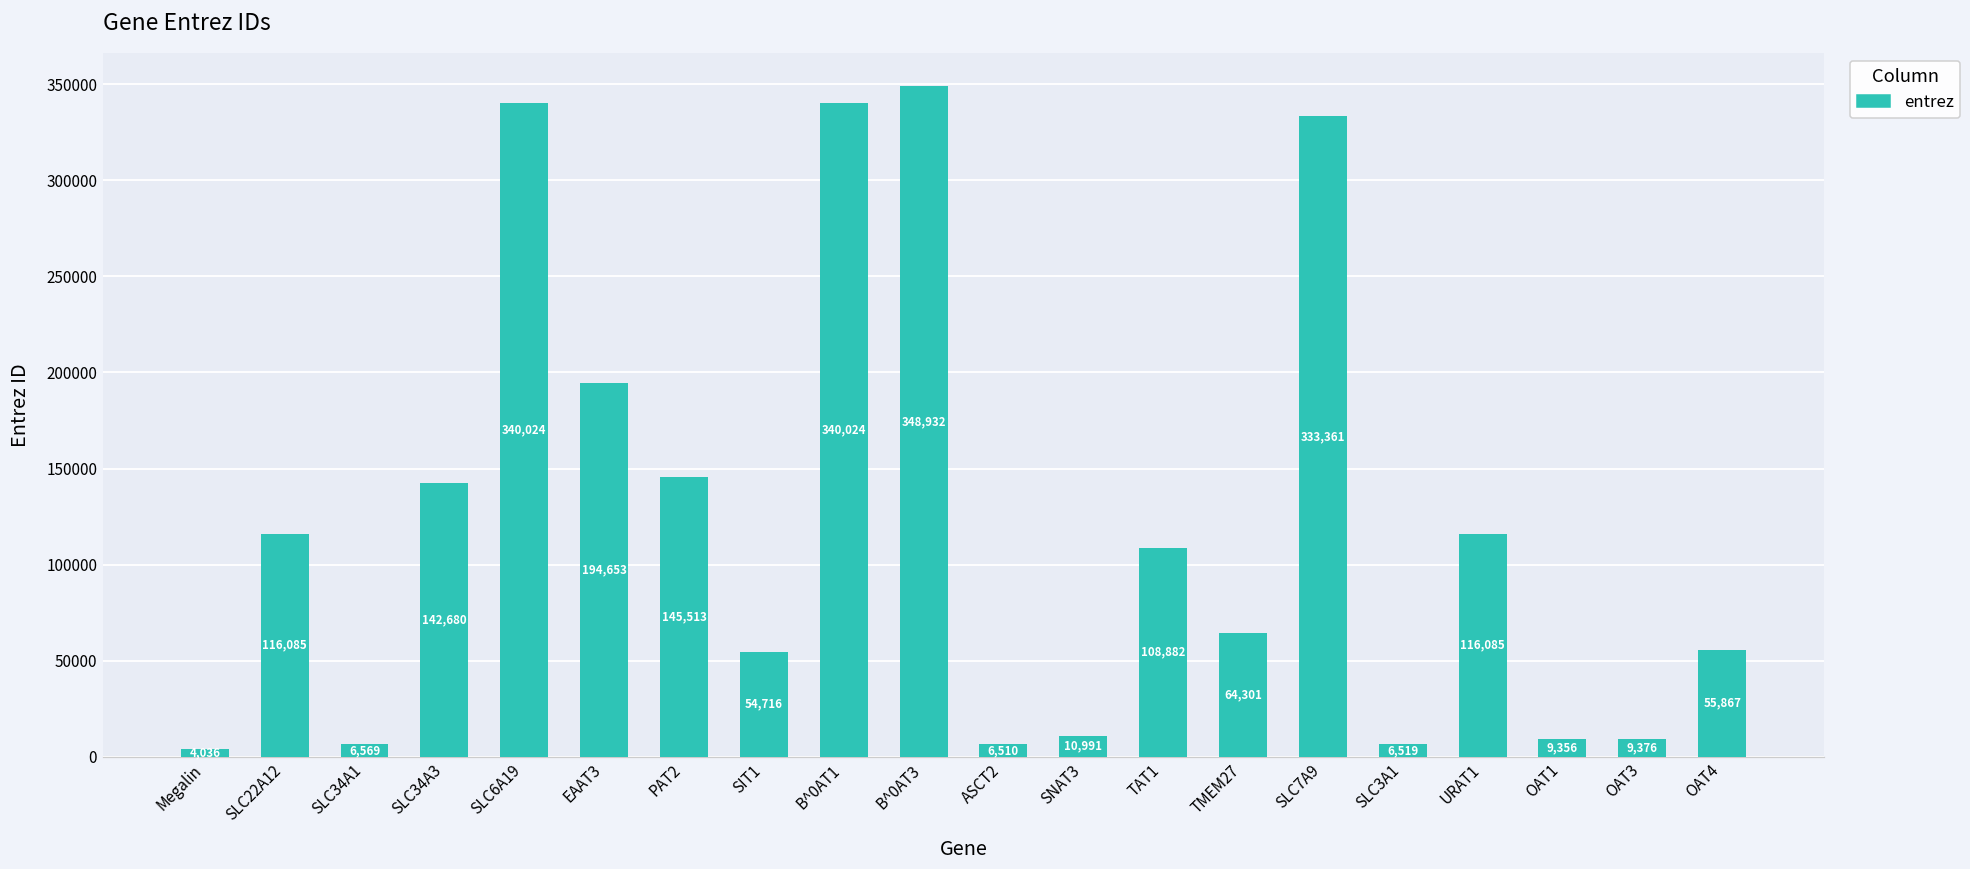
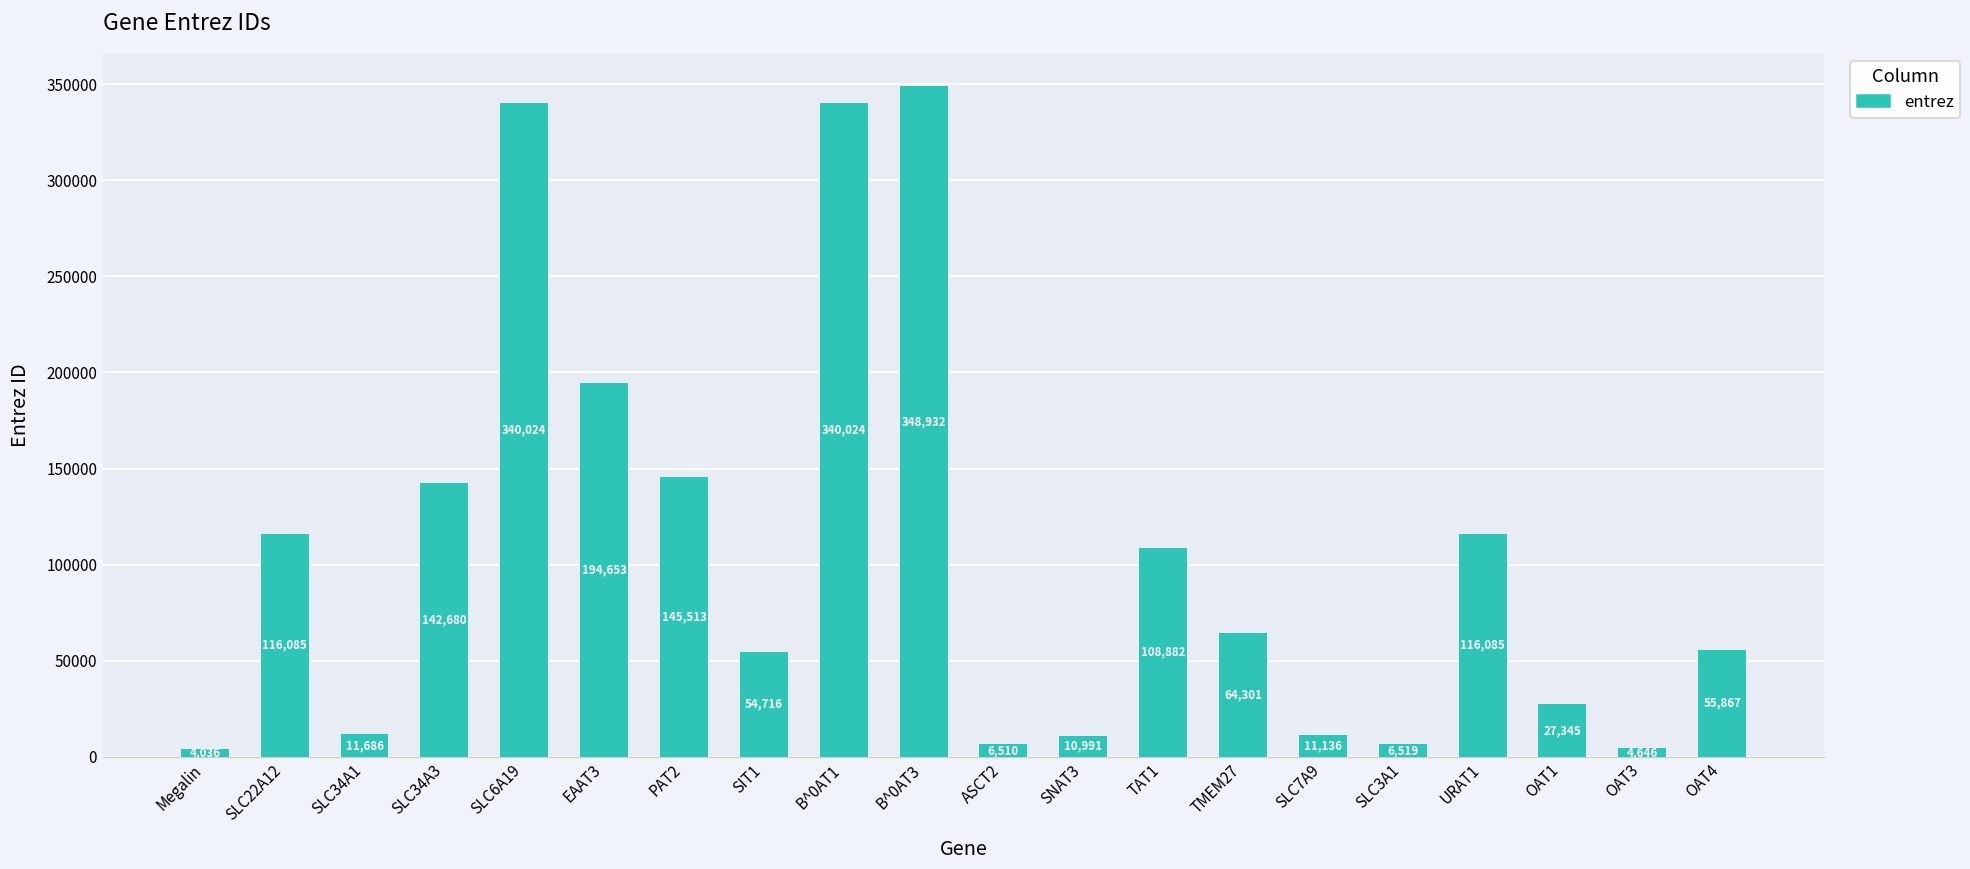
  {
    "Megalin": "4,036",
    "SLC22A12": "116,085",
-   "SLC34A1": "6,569",
+   "SLC34A1": "11,686",
    "SLC34A3": "142,680",
    "SLC6A19": "340,024",
    "EAAT3": "194,653",
    "PAT2": "145,513",
    "SIT1": "54,716",
    "B^0AT1": "340,024",
    "B^0AT3": "348,932",
    "ASCT2": "6,510",
    "SNAT3": "10,991",
    "TAT1": "108,882",
    "TMEM27": "64,301",
-   "SLC7A9": "333,361",
+   "SLC7A9": "11,136",
    "SLC3A1": "6,519",
    "URAT1": "116,085",
-   "OAT1": "9,356",
-   "OAT3": "9,376",
+   "OAT1": "27,345",
+   "OAT3": "4,646",
    "OAT4": "55,867"
  }
